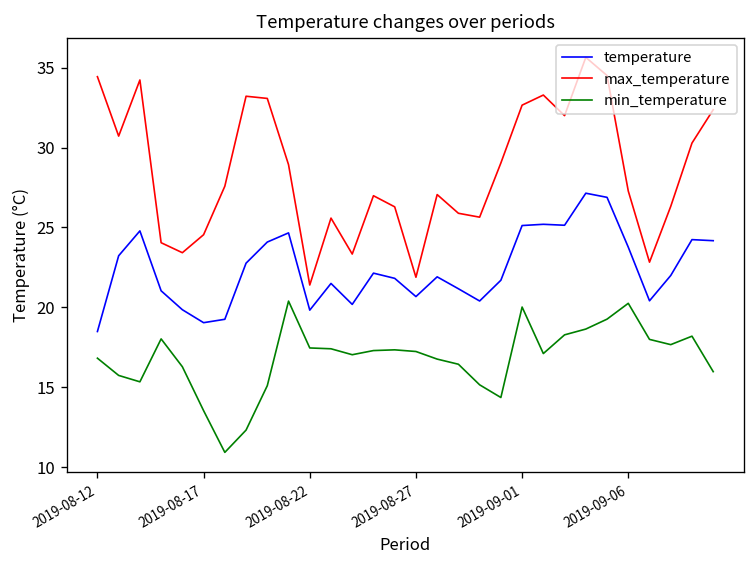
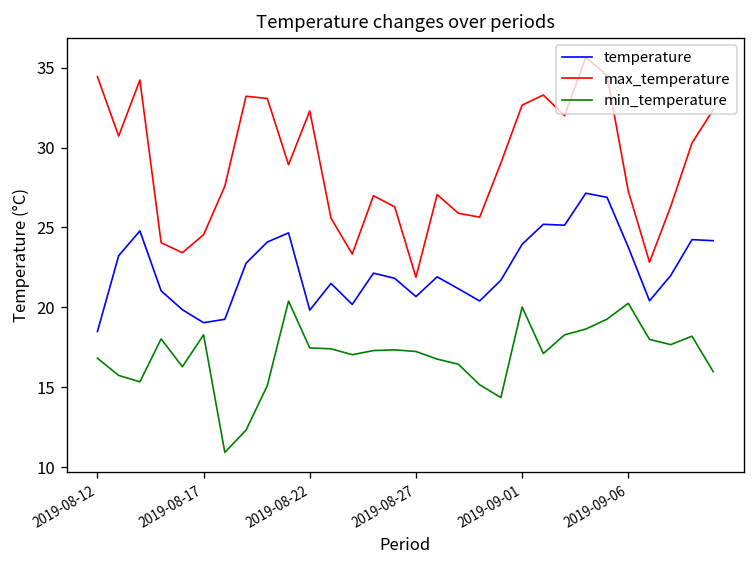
  {
    "temperature": {
      "2019-08-12": 18.5,
      "2019-08-17": 19.0,
      "2019-08-22": 19.8,
      "2019-08-27": 20.7,
-     "2019-09-01": 25.1,
+     "2019-09-01": 23.9,
      "2019-09-06": 23.8
    },
    "max_temperature": {
      "2019-08-12": 34.4,
      "2019-08-17": 24.5,
-     "2019-08-22": 21.4,
+     "2019-08-22": 32.3,
      "2019-08-27": 21.9,
      "2019-09-01": 32.7,
      "2019-09-06": 27.3
    },
    "min_temperature": {
      "2019-08-12": 16.8,
-     "2019-08-17": 13.5,
+     "2019-08-17": 18.3,
      "2019-08-22": 17.5,
      "2019-08-27": 17.2,
      "2019-09-01": 20.0,
      "2019-09-06": 20.3
    }
  }
